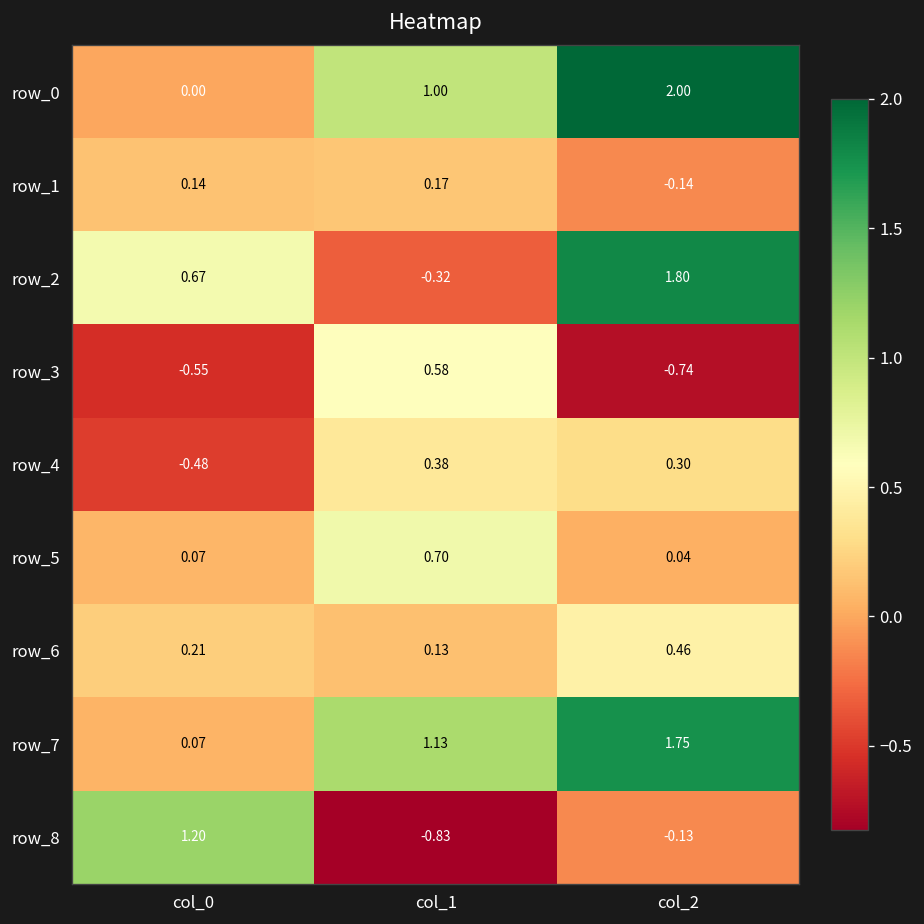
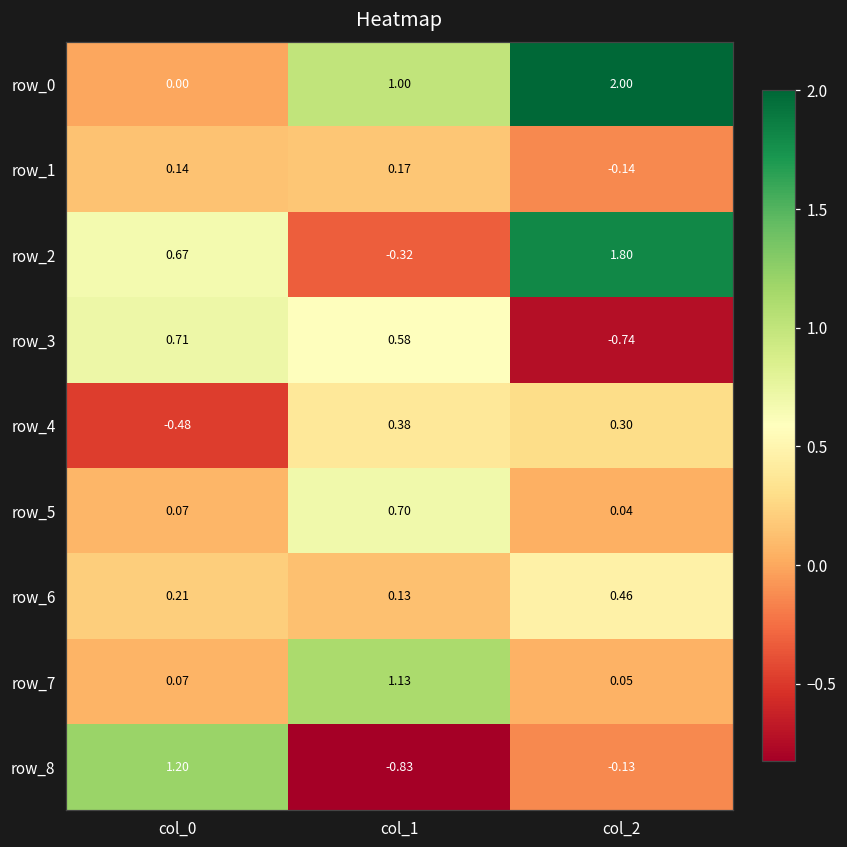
  {
    "row_0": {
      "col_0": 0.00,
      "col_1": 1.00,
      "col_2": 2.00
    },
    "row_1": {
      "col_0": 0.14,
      "col_1": 0.17,
      "col_2": -0.14
    },
    "row_2": {
      "col_0": 0.67,
      "col_1": -0.32,
      "col_2": 1.80
    },
    "row_3": {
-     "col_0": -0.55,
+     "col_0": 0.71,
      "col_1": 0.58,
      "col_2": -0.74
    },
    "row_4": {
      "col_0": -0.48,
      "col_1": 0.38,
      "col_2": 0.30
    },
    "row_5": {
      "col_0": 0.07,
      "col_1": 0.70,
      "col_2": 0.04
    },
    "row_6": {
      "col_0": 0.21,
      "col_1": 0.13,
      "col_2": 0.46
    },
    "row_7": {
      "col_0": 0.07,
      "col_1": 1.13,
-     "col_2": 1.75
+     "col_2": 0.05
    },
    "row_8": {
      "col_0": 1.20,
      "col_1": -0.83,
      "col_2": -0.13
    }
  }
